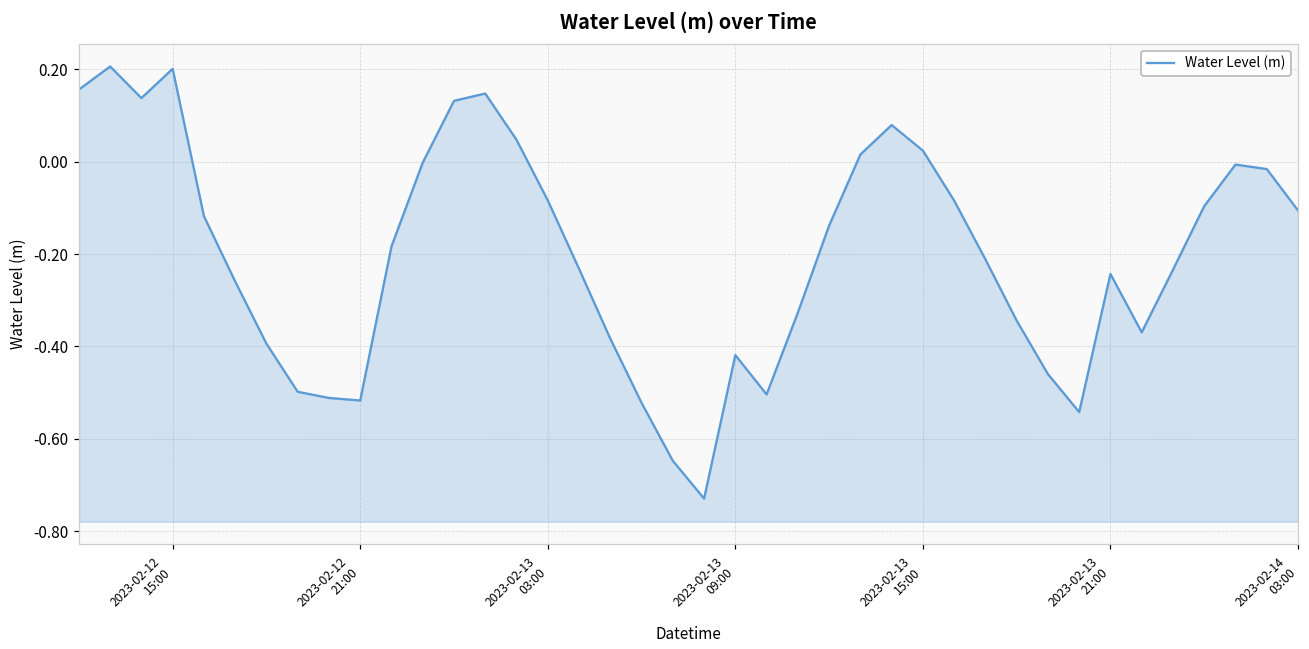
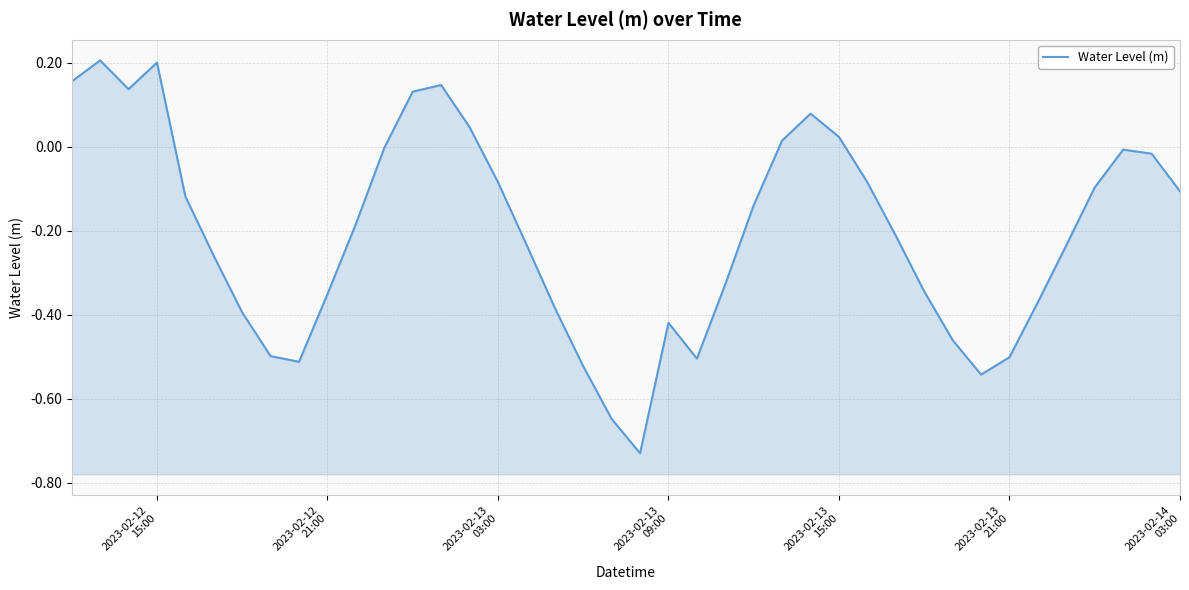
  {
    "2023-02-12 15:00": 0.20,
-   "2023-02-12 21:00": -0.52,
+   "2023-02-12 21:00": -0.35,
    "2023-02-13 03:00": -0.08,
    "2023-02-13 09:00": -0.42,
    "2023-02-13 15:00": 0.02,
-   "2023-02-13 21:00": -0.24,
+   "2023-02-13 21:00": -0.50,
    "2023-02-14 03:00": -0.11
  }
